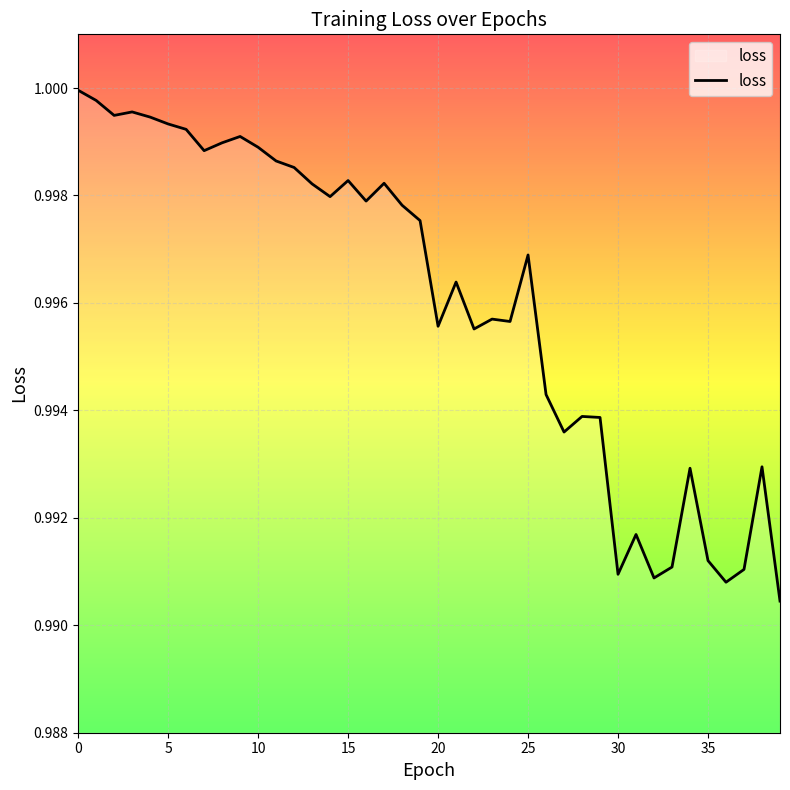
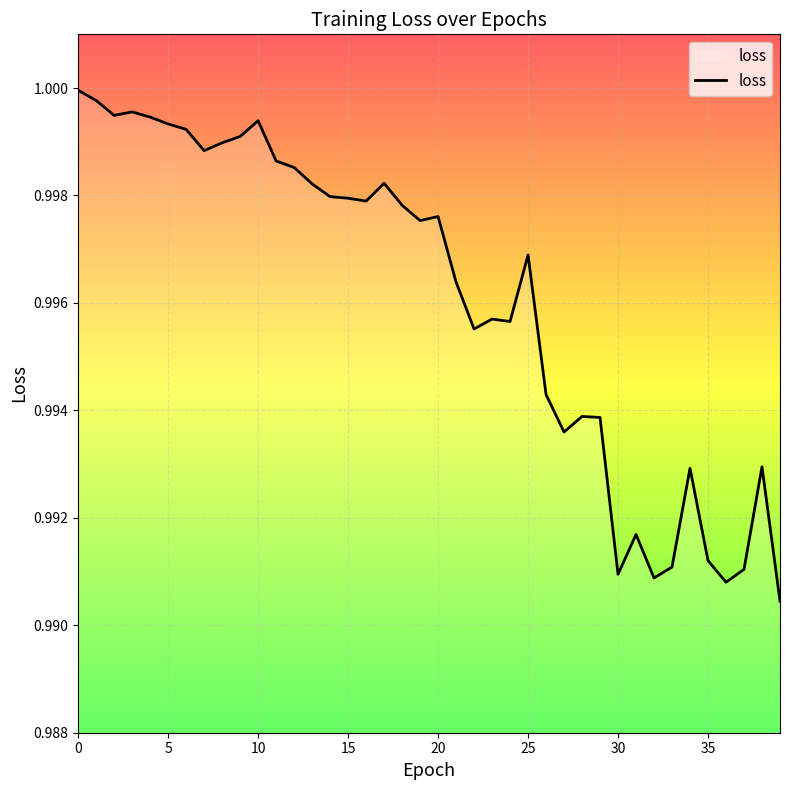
  {
    "0": 1.0000,
    "5": 0.9993,
-   "10": 0.9989,
-   "15": 0.9983,
-   "20": 0.9956,
+   "10": 0.9994,
+   "15": 0.9979,
+   "20": 0.9976,
    "25": 0.9969,
    "30": 0.9909,
    "35": 0.9912
  }
